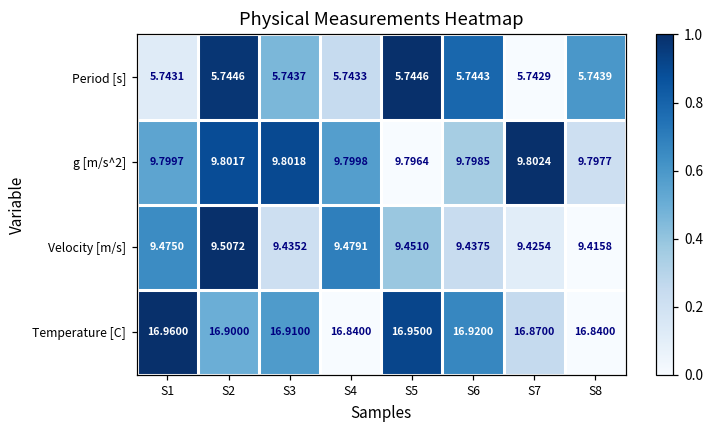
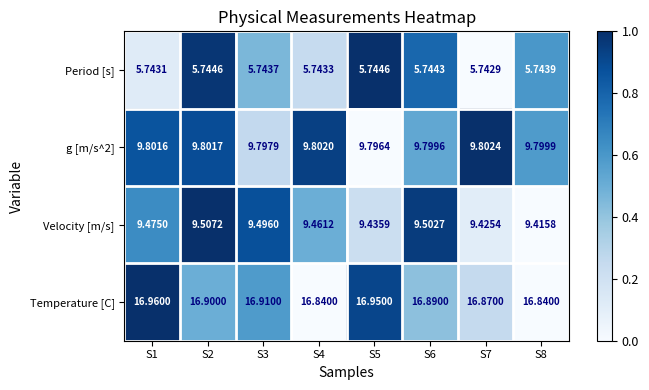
  {
    "Period [s]": {
      "S1": 5.7431,
      "S2": 5.7446,
      "S3": 5.7437,
      "S4": 5.7433,
      "S5": 5.7446,
      "S6": 5.7443,
      "S7": 5.7429,
      "S8": 5.7439
    },
    "g [m/s^2]": {
-     "S1": 9.7997,
+     "S1": 9.8016,
      "S2": 9.8017,
-     "S3": 9.8018,
-     "S4": 9.7998,
+     "S3": 9.7979,
+     "S4": 9.8020,
      "S5": 9.7964,
-     "S6": 9.7985,
+     "S6": 9.7996,
      "S7": 9.8024,
-     "S8": 9.7977
+     "S8": 9.7999
    },
    "Velocity [m/s]": {
      "S1": 9.4750,
      "S2": 9.5072,
-     "S3": 9.4352,
-     "S4": 9.4791,
-     "S5": 9.4510,
-     "S6": 9.4375,
+     "S3": 9.4960,
+     "S4": 9.4612,
+     "S5": 9.4359,
+     "S6": 9.5027,
      "S7": 9.4254,
      "S8": 9.4158
    },
    "Temperature [C]": {
      "S1": 16.9600,
      "S2": 16.9000,
      "S3": 16.9100,
      "S4": 16.8400,
      "S5": 16.9500,
-     "S6": 16.9200,
+     "S6": 16.8900,
      "S7": 16.8700,
      "S8": 16.8400
    }
  }
